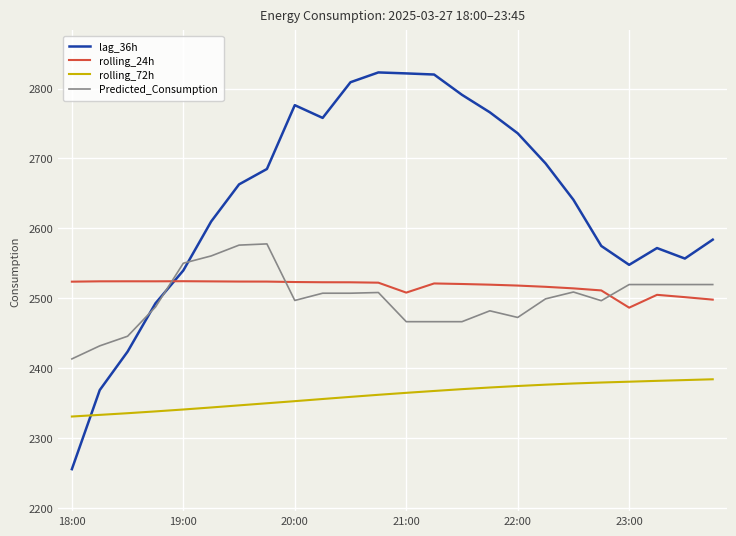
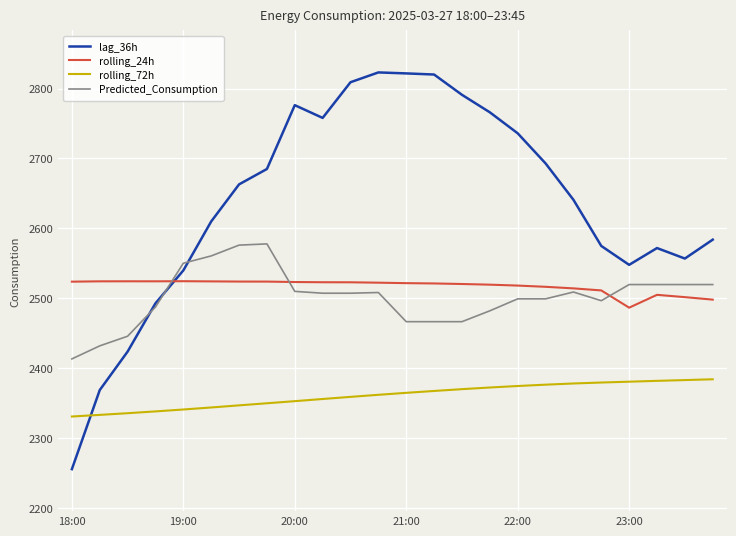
  {
    "lag_36h": {
      "18:00": 2260,
      "19:00": 2540,
      "20:00": 2780,
      "21:00": 2820,
      "22:00": 2740,
      "23:00": 2550
    },
    "rolling_24h": {
      "18:00": 2520,
      "19:00": 2520,
      "20:00": 2520,
-     "21:00": 2510,
+     "21:00": 2520,
      "22:00": 2520,
      "23:00": 2490
    },
    "rolling_72h": {
      "18:00": 2330,
      "19:00": 2340,
      "20:00": 2350,
      "21:00": 2370,
      "22:00": 2370,
      "23:00": 2380
    },
    "Predicted_Consumption": {
      "18:00": 2410,
      "19:00": 2550,
-     "20:00": 2500,
+     "20:00": 2510,
      "21:00": 2470,
-     "22:00": 2470,
+     "22:00": 2500,
      "23:00": 2520
    }
  }
